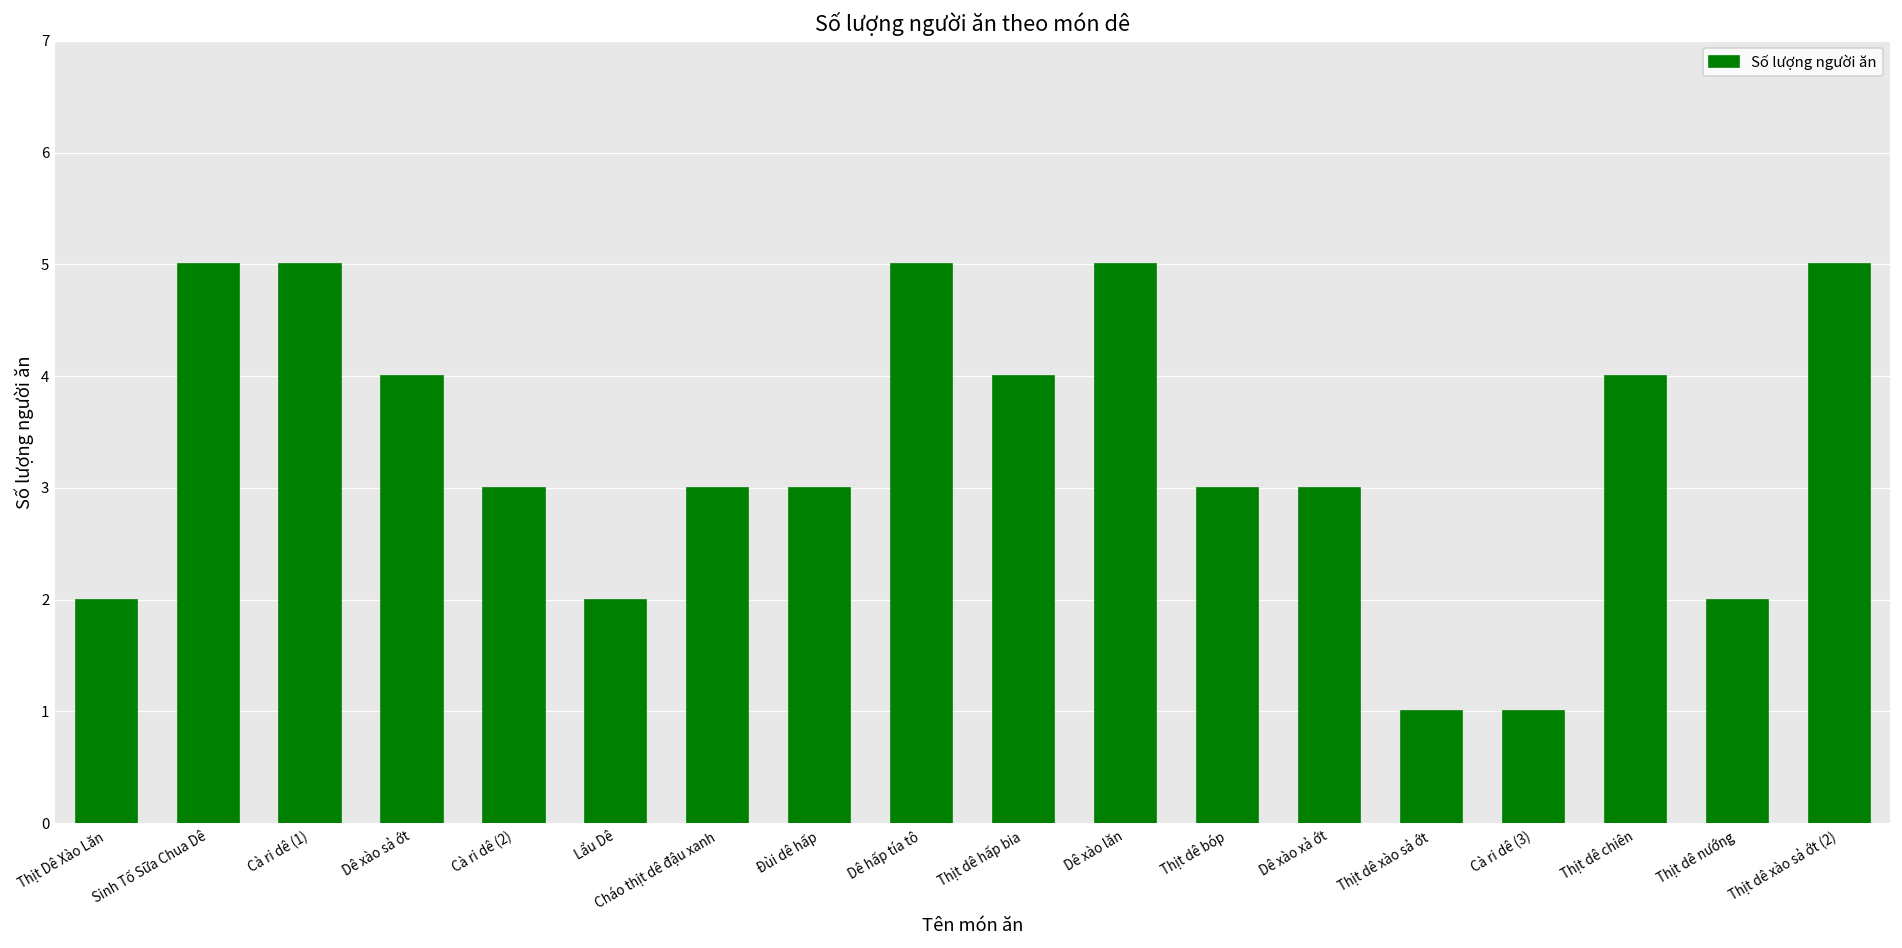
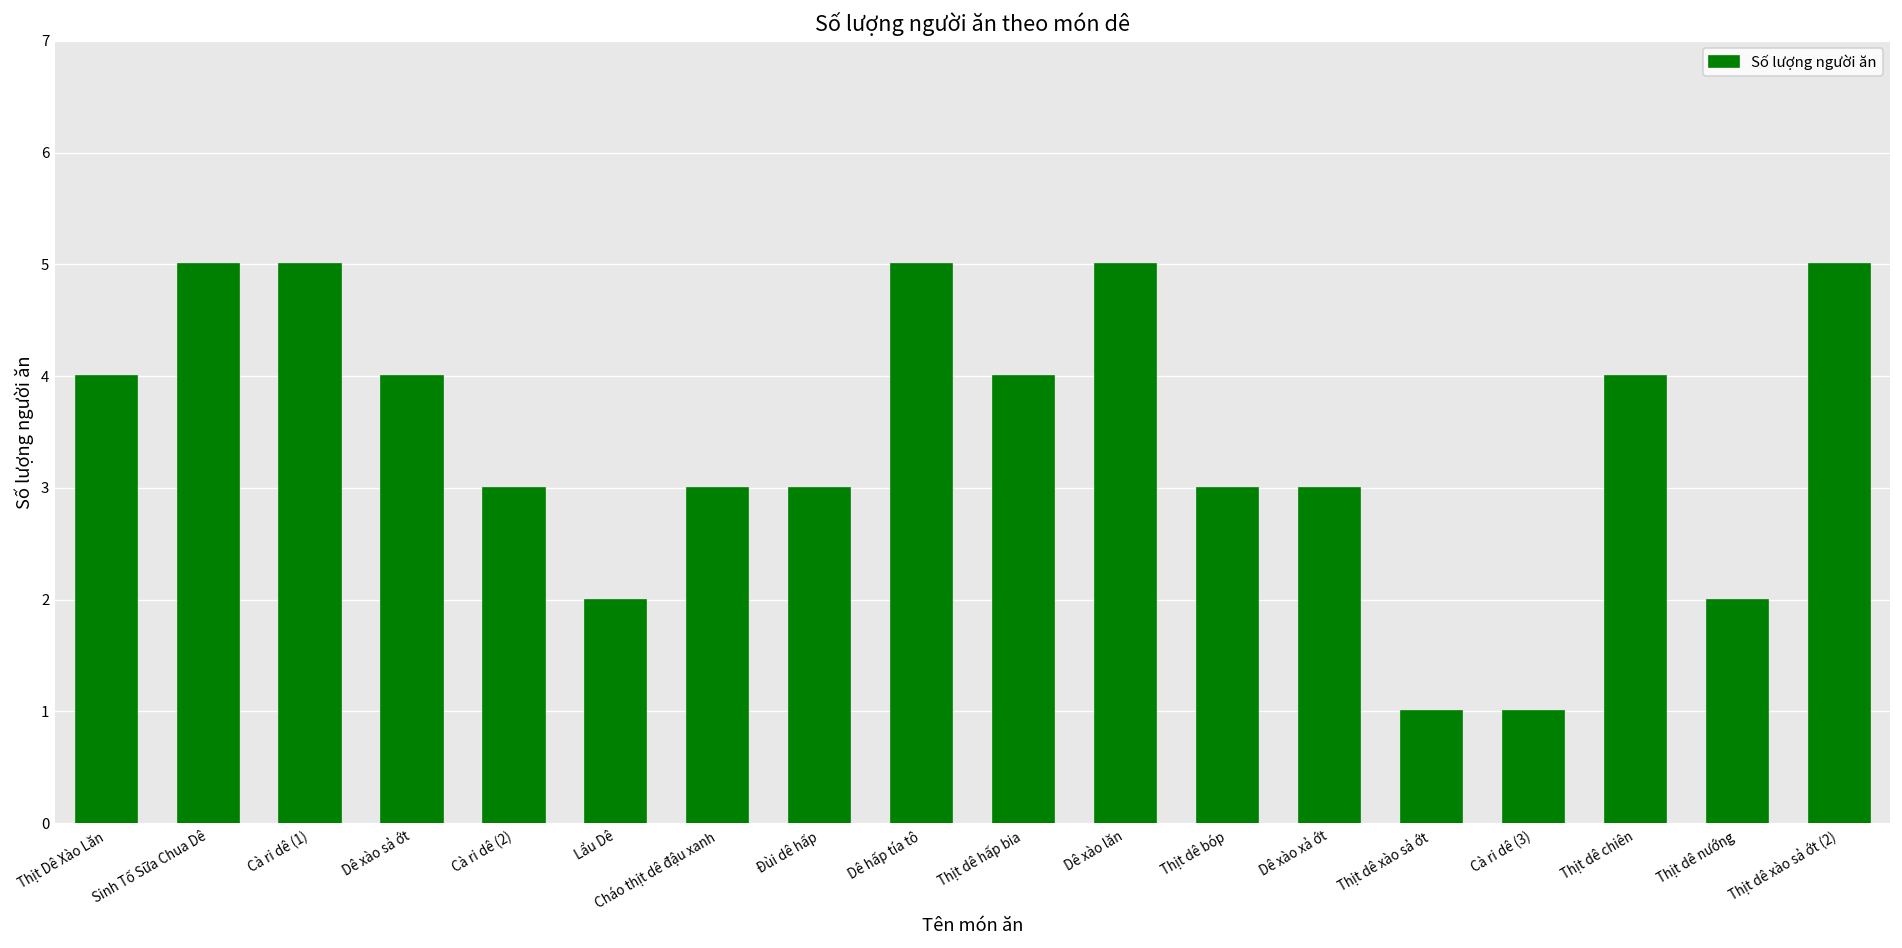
  {
-   "Thịt Dê Xào Lăn": 2,
+   "Thịt Dê Xào Lăn": 4,
    "Sinh Tố Sữa Chua Dê": 5,
    "Cà ri dê (1)": 5,
    "Dê xào sả ớt": 4,
    "Cà ri dê (2)": 3,
    "Lẩu Dê": 2,
    "Cháo thịt dê đậu xanh": 3,
    "Đùi dê hấp": 3,
    "Dê hấp tía tô": 5,
    "Thịt dê hấp bia": 4,
    "Dê xào lăn": 5,
    "Thịt dê bóp": 3,
    "Dê xào xả ớt": 3,
    "Thịt dê xào sả ớt": 1,
    "Cà ri dê (3)": 1,
    "Thịt dê chiên": 4,
    "Thịt dê nướng": 2,
    "Thịt dê xào sả ớt (2)": 5
  }
